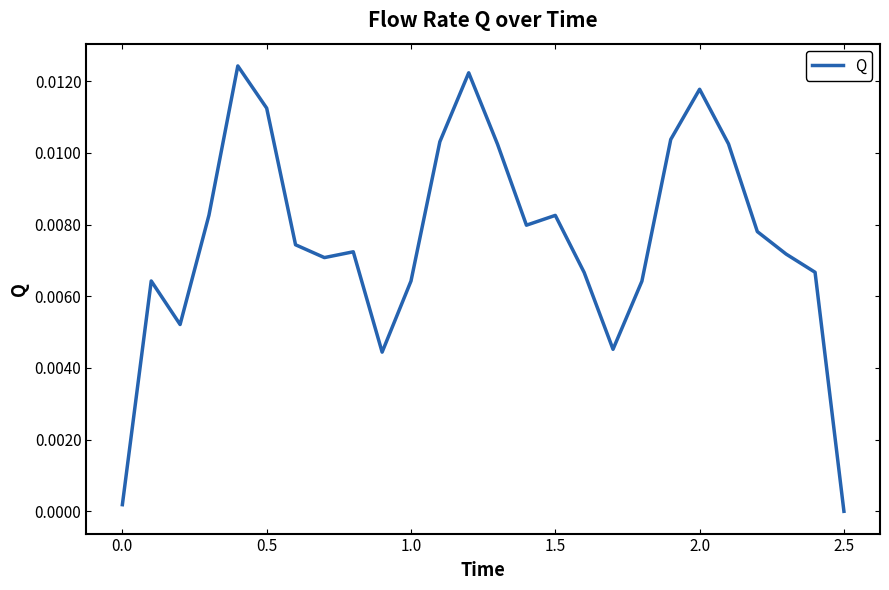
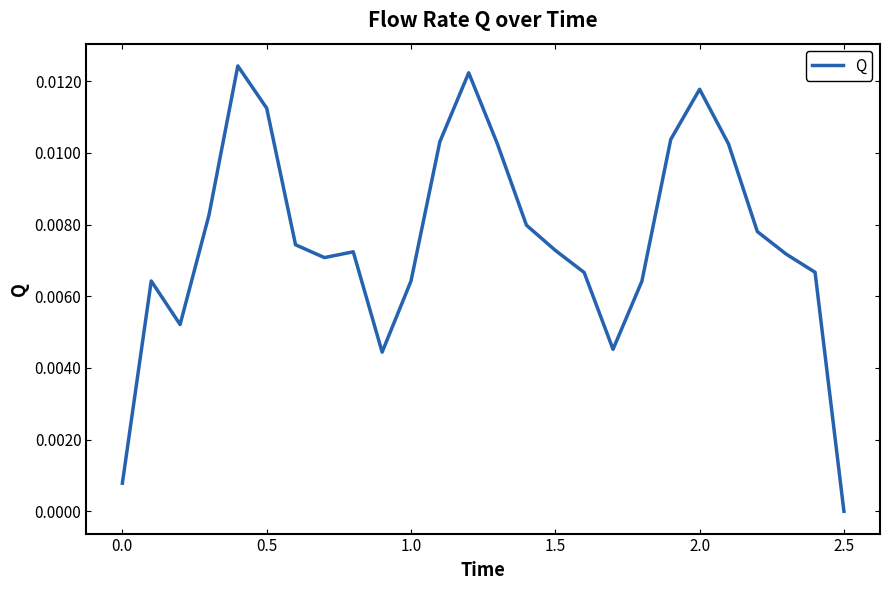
  {
-   "0.0": 0.0002,
+   "0.0": 0.0008,
    "0.5": 0.0112,
    "1.0": 0.0064,
-   "1.5": 0.0083,
+   "1.5": 0.0073,
    "2.0": 0.0118,
    "2.5": 0.0000
  }
